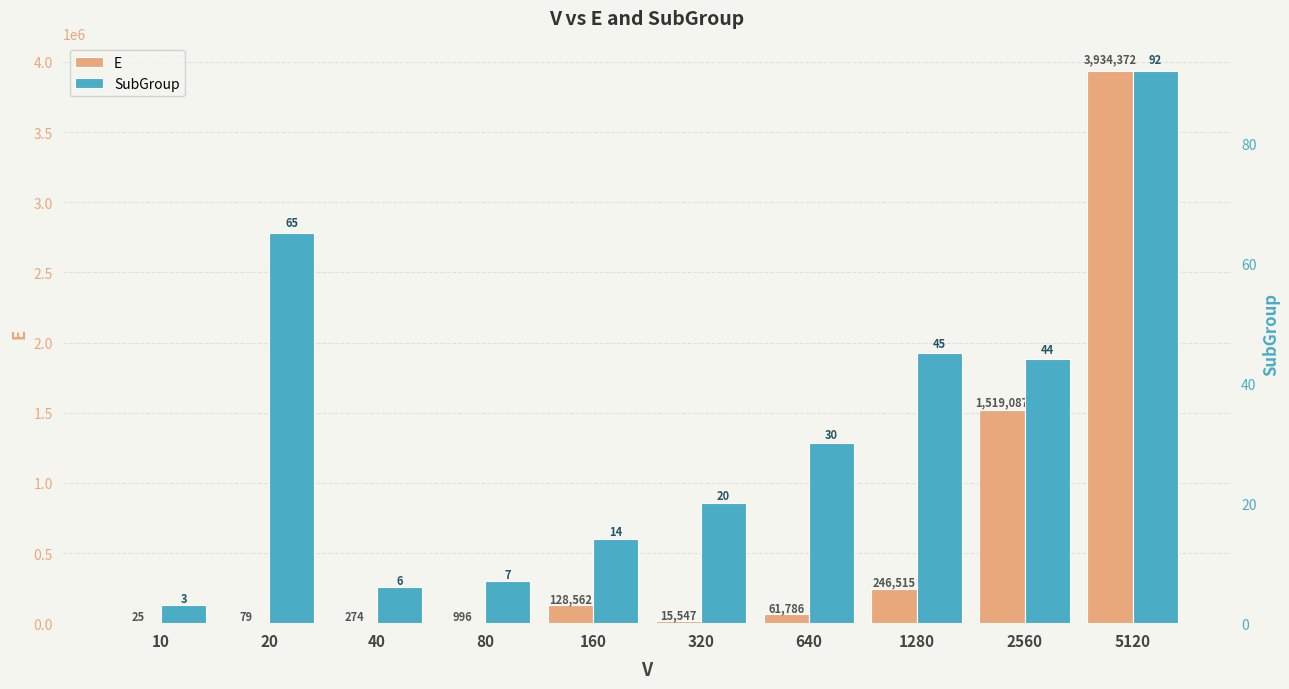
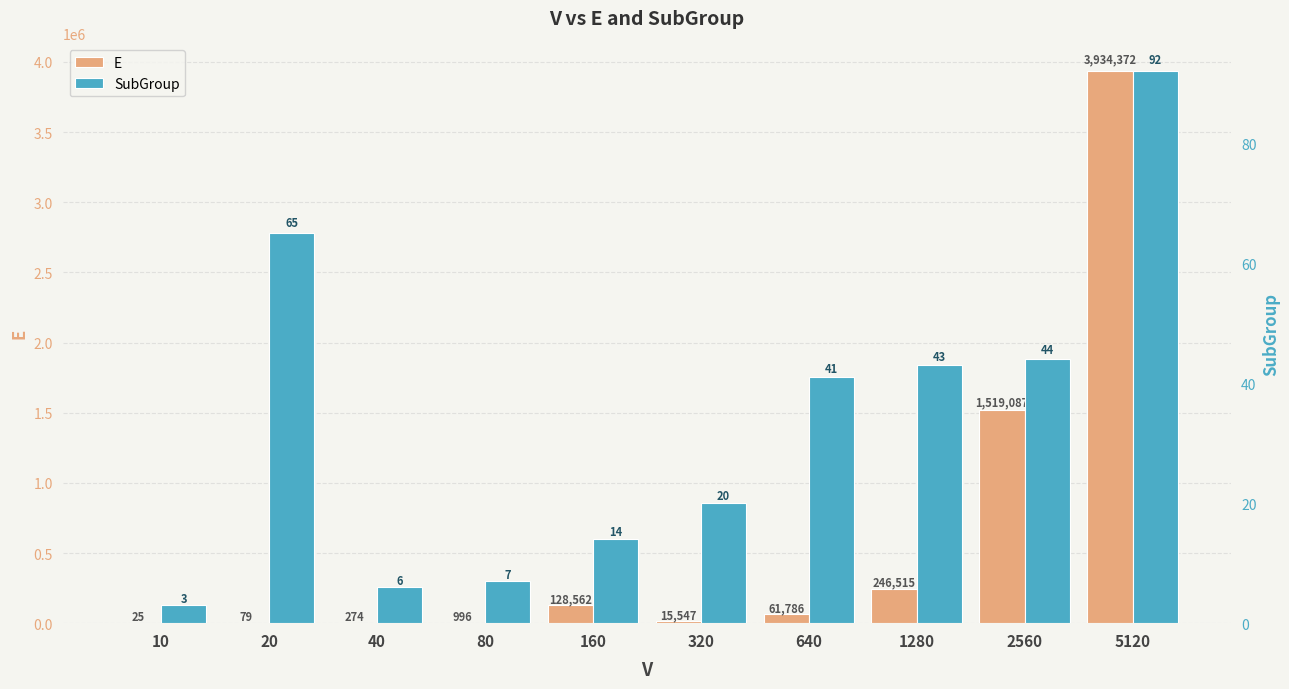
  {
    "E": {
      "10": "25",
      "20": "79",
      "40": "274",
      "80": "996",
      "160": "128,562",
      "320": "15,547",
      "640": "61,786",
      "1280": "246,515",
      "2560": "1,519,087",
      "5120": "3,934,372"
    },
    "SubGroup": {
      "10": "3",
      "20": "65",
      "40": "6",
      "80": "7",
      "160": "14",
      "320": "20",
-     "640": "30",
-     "1280": "45",
+     "640": "41",
+     "1280": "43",
      "2560": "44",
      "5120": "92"
    }
  }
